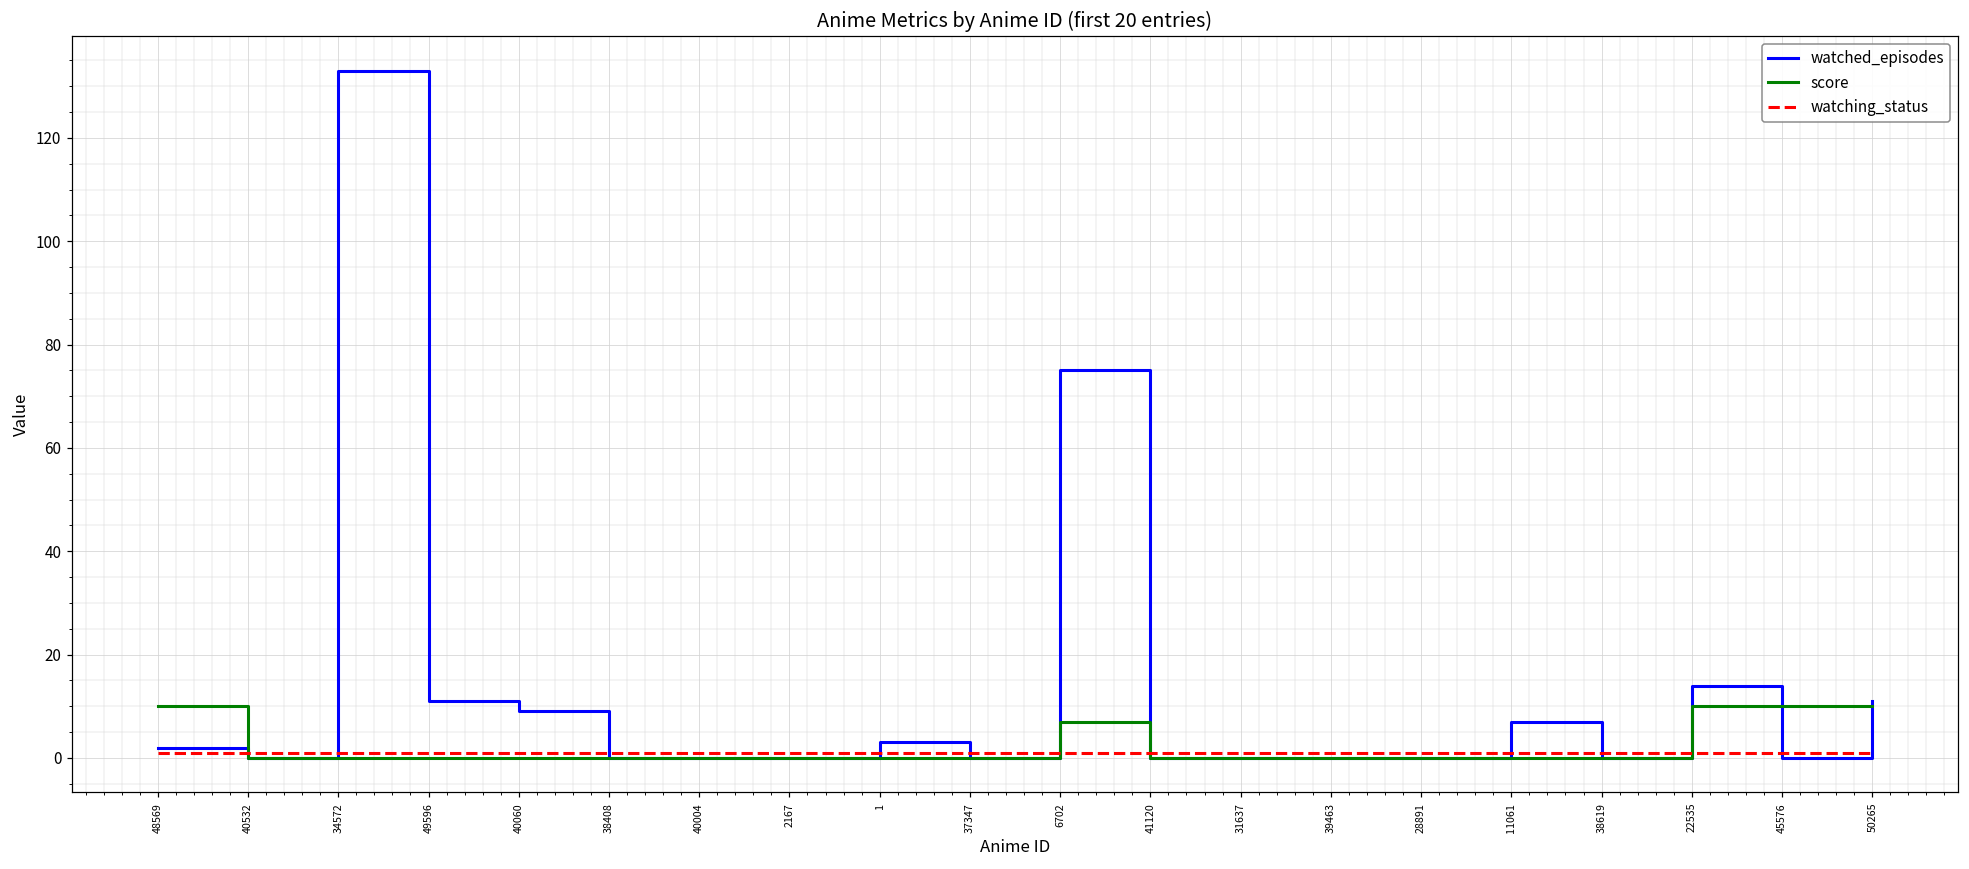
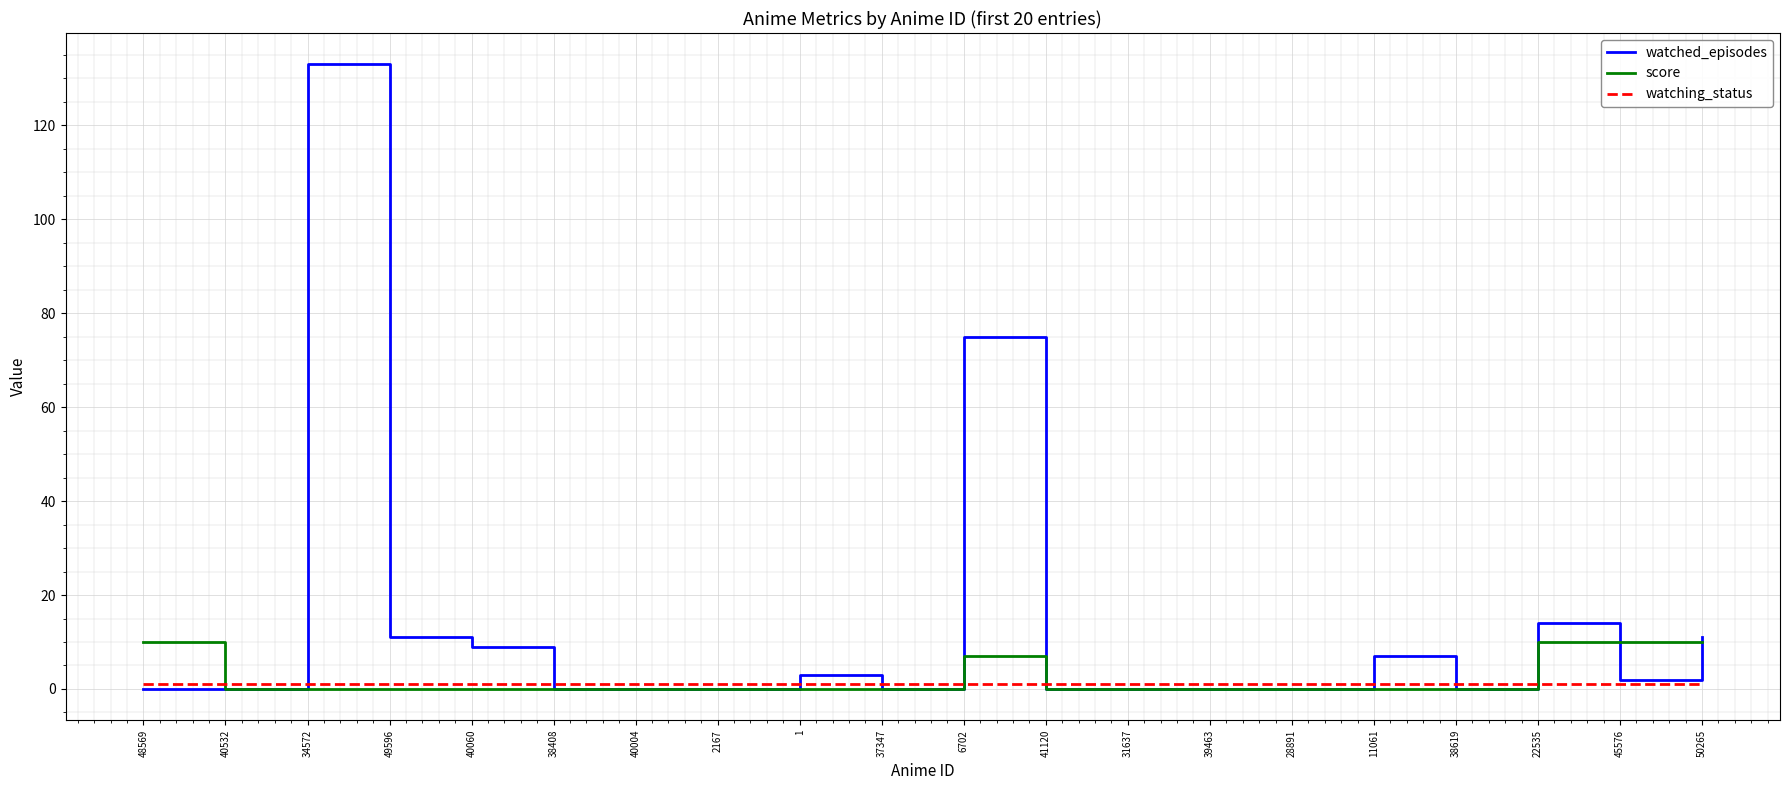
  {
    "watched_episodes": {
-     "48569": 2,
+     "48569": 0,
      "34572": 133,
      "49596": 11,
      "40060": 9,
      "1": 3,
      "6702": 75,
      "11061": 7,
      "22535": 14,
-     "45576": 0,
+     "45576": 2,
      "50265": 11
    },
    "score": {
      "48569": 10,
      "34572": 0,
      "49596": 0,
      "40060": 0,
      "1": 0,
      "6702": 7,
      "11061": 0,
      "22535": 10,
      "45576": 10,
      "50265": 10
    },
    "watching_status": {
      "48569": 1,
      "40532": 1,
      "34572": 1,
      "49596": 1,
      "40060": 1,
      "38408": 1,
      "40004": 1,
      "2167": 1,
      "1": 1,
      "37347": 1,
      "6702": 1,
      "41120": 1,
      "31637": 1,
      "39463": 1,
      "28891": 1,
      "11061": 1,
      "38619": 1,
      "22535": 1,
      "45576": 1,
      "50265": 1
    }
  }
